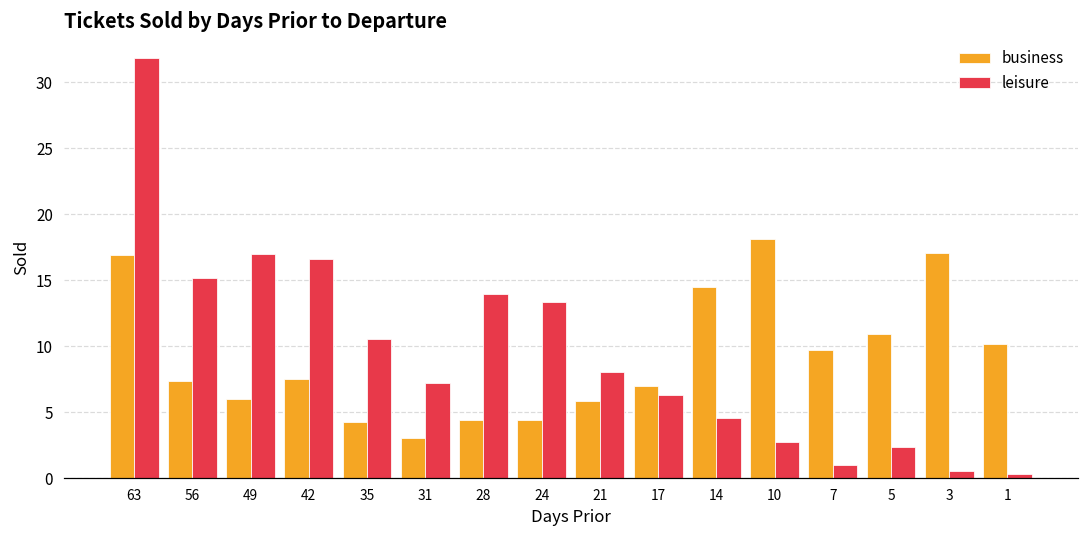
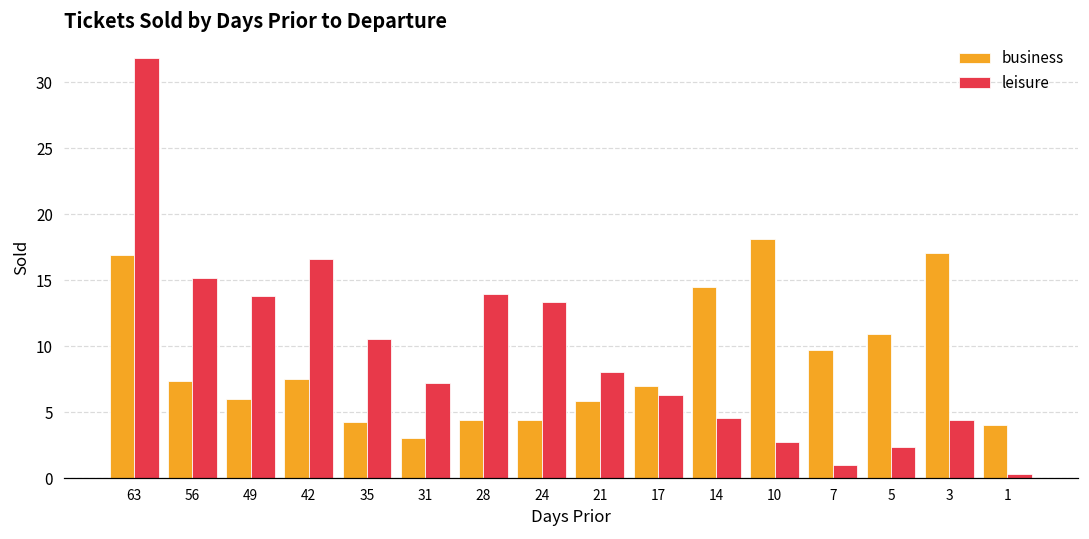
  {
    "business": {
      "63": 16.9,
      "56": 7.4,
      "49": 6.0,
      "42": 7.5,
      "35": 4.2,
      "31": 3.0,
      "28": 4.4,
      "24": 4.4,
      "21": 5.9,
      "17": 7.0,
      "14": 14.5,
      "10": 18.2,
      "7": 9.7,
      "5": 11.0,
      "3": 17.1,
-     "1": 10.2
+     "1": 4.0
    },
    "leisure": {
      "63": 31.9,
      "56": 15.2,
-     "49": 17.0,
+     "49": 13.8,
      "42": 16.6,
      "35": 10.5,
      "31": 7.2,
      "28": 13.9,
      "24": 13.3,
      "21": 8.1,
      "17": 6.3,
      "14": 4.5,
      "10": 2.7,
      "7": 1.0,
      "5": 2.3,
-     "3": 0.6,
+     "3": 4.4,
      "1": 0.3
    }
  }
